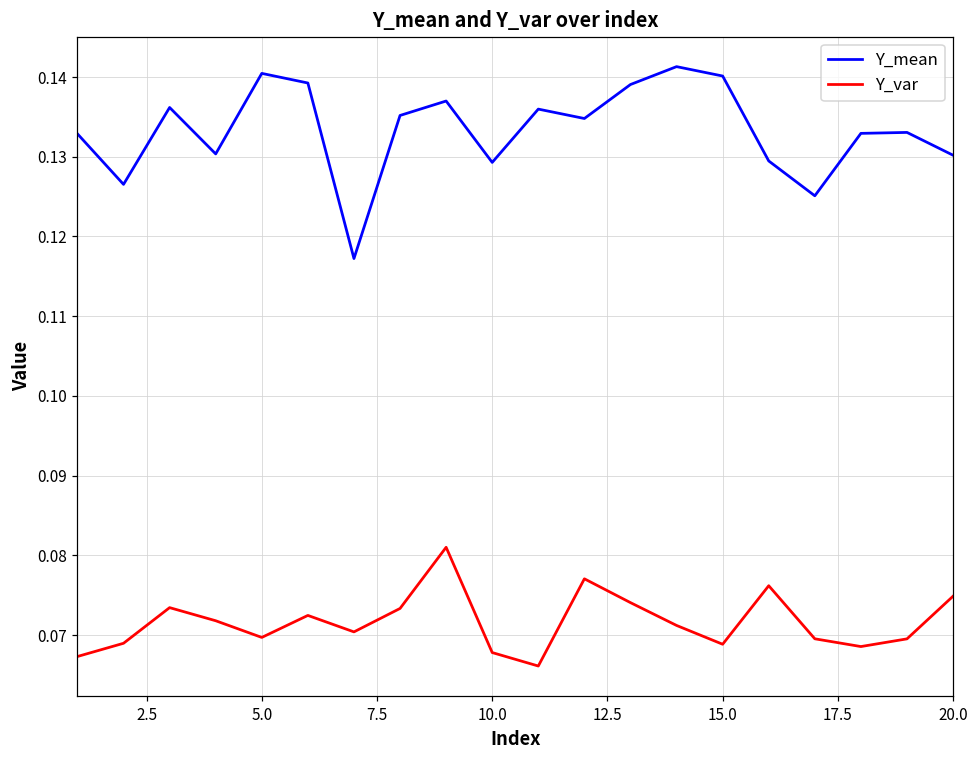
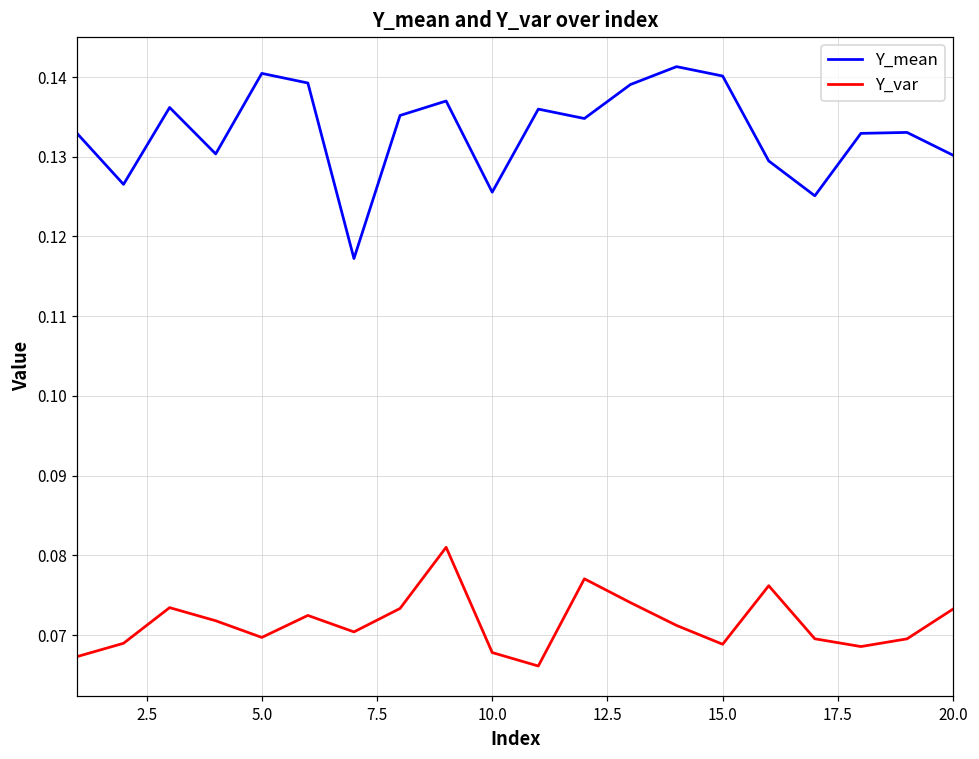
  {
    "Y_mean": {
      "5.0": 0.140,
-     "10.0": 0.129,
+     "10.0": 0.126,
      "15.0": 0.140,
      "20.0": 0.130
    },
    "Y_var": {
      "5.0": 0.070,
      "10.0": 0.068,
      "15.0": 0.069,
-     "20.0": 0.075
+     "20.0": 0.073
    }
  }
